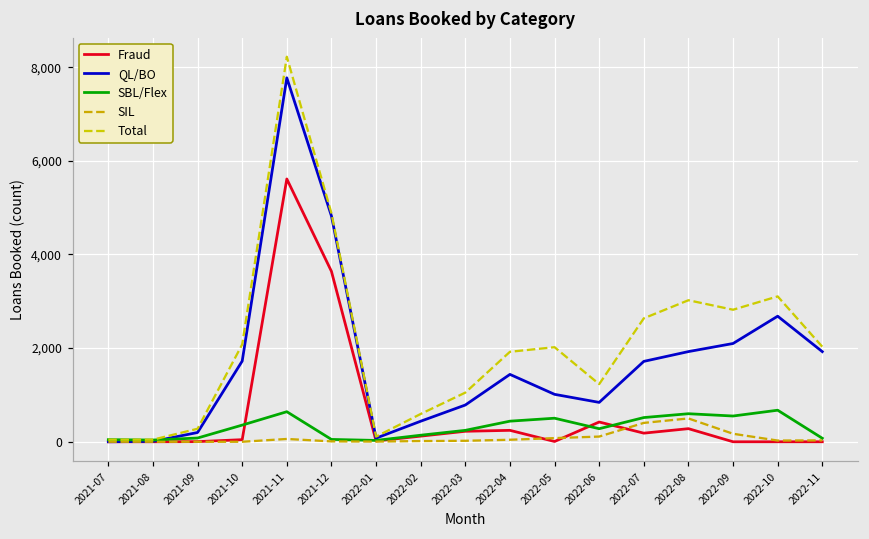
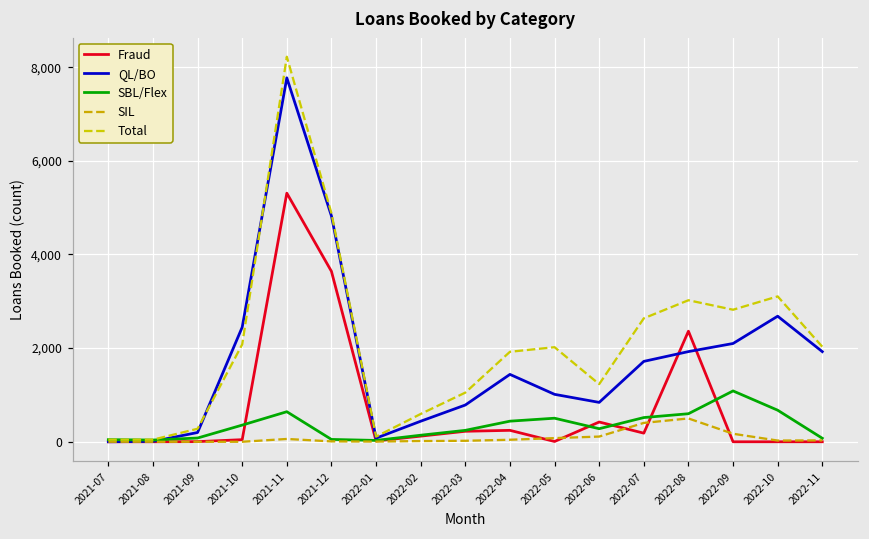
  {
    "Fraud": {
-     "2021-11": "5,600",
+     "2021-11": "5,300",
      "2021-12": "3,600",
      "2022-04": "200",
      "2022-05": "0",
      "2022-06": "400",
      "2022-07": "200",
-     "2022-08": "300",
+     "2022-08": "2,400",
      "2022-09": "0"
    },
    "QL/BO": {
      "2021-09": "200",
-     "2021-10": "1,700",
+     "2021-10": "2,400",
      "2021-11": "7,800",
      "2022-02": "400",
      "2022-03": "800",
      "2022-04": "1,400",
      "2022-05": "1,000",
      "2022-06": "800",
      "2022-07": "1,700",
      "2022-08": "1,900",
      "2022-09": "2,100",
      "2022-10": "2,700",
      "2022-11": "1,900"
    },
    "SBL/Flex": {
      "2021-09": "100",
      "2021-10": "400",
      "2021-11": "600",
      "2022-04": "400",
      "2022-05": "500",
      "2022-06": "300",
      "2022-07": "500",
      "2022-08": "600",
-     "2022-09": "600",
+     "2022-09": "1,100",
      "2022-10": "700"
    }
  }
